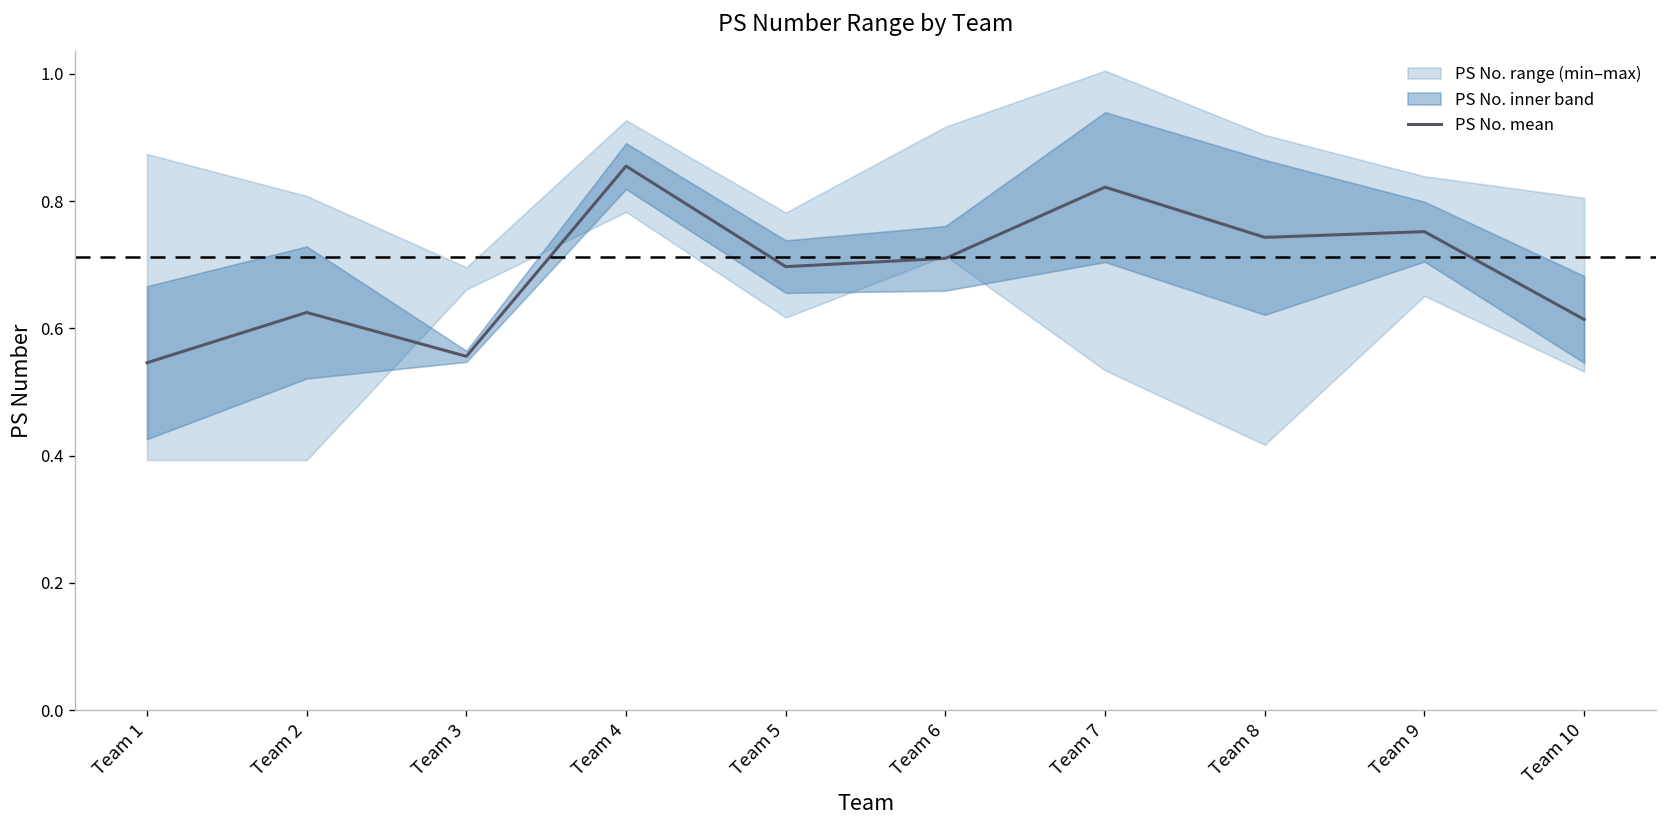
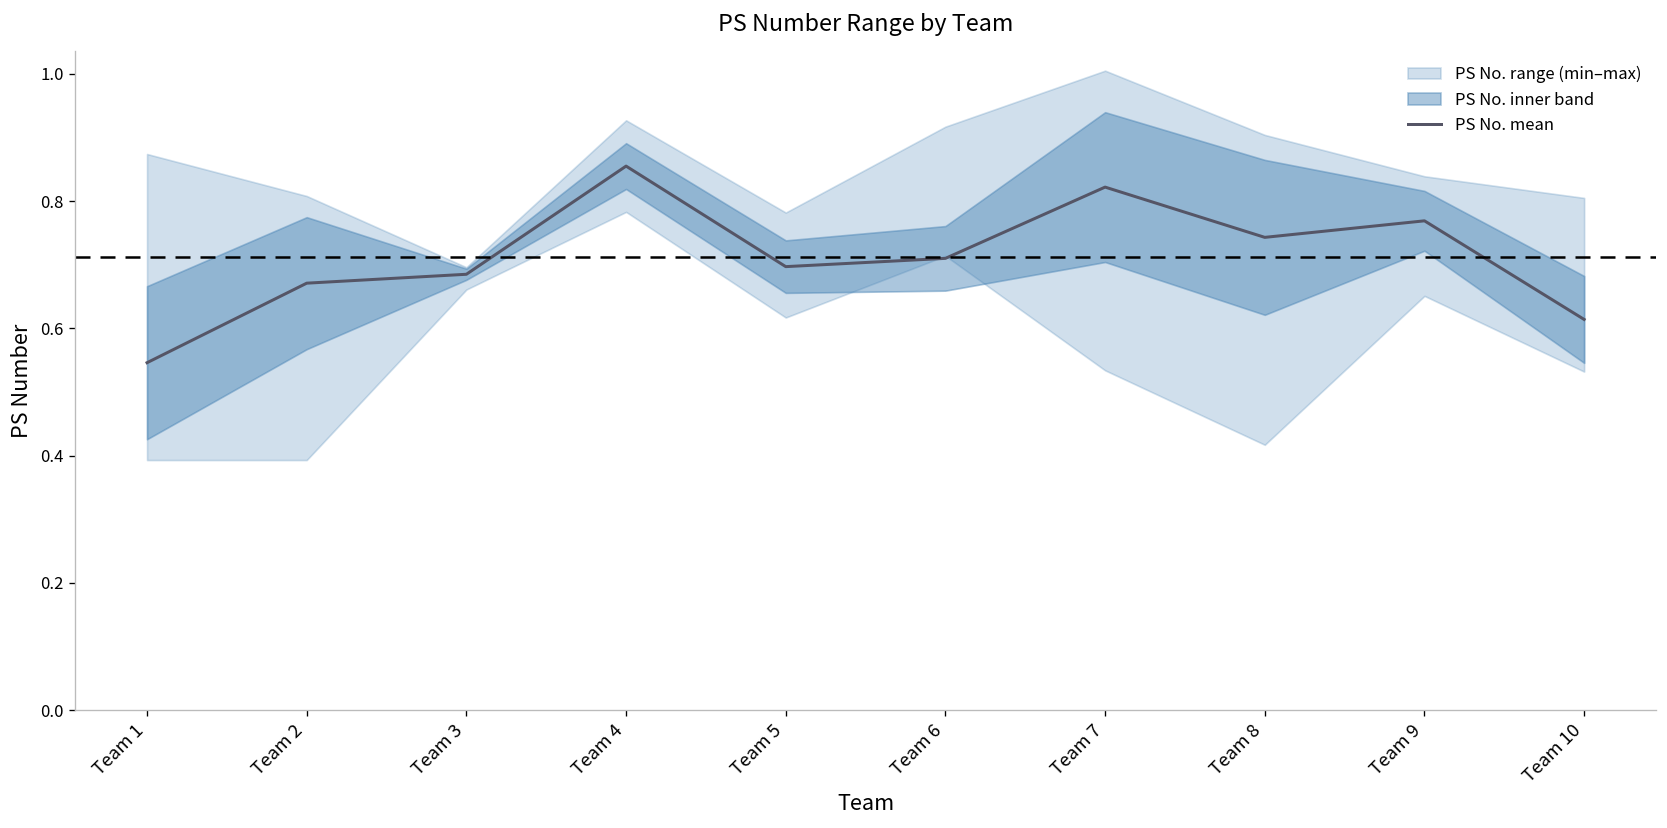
  {
    "PS No. mean": {
      "Team 1": 0.55,
-     "Team 2": 0.63,
-     "Team 3": 0.56,
+     "Team 2": 0.67,
+     "Team 3": 0.69,
      "Team 4": 0.86,
      "Team 5": 0.70,
      "Team 6": 0.71,
      "Team 7": 0.82,
      "Team 8": 0.74,
-     "Team 9": 0.75,
+     "Team 9": 0.77,
      "Team 10": 0.61
    }
  }
